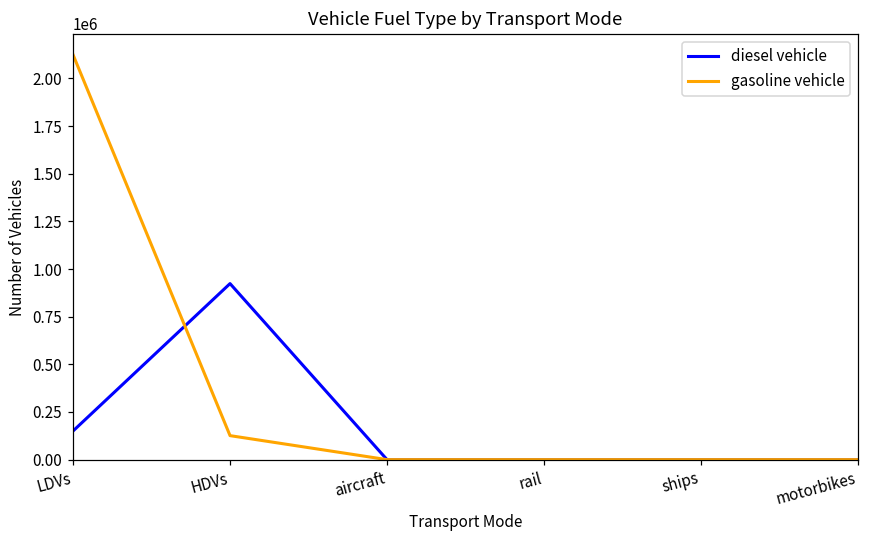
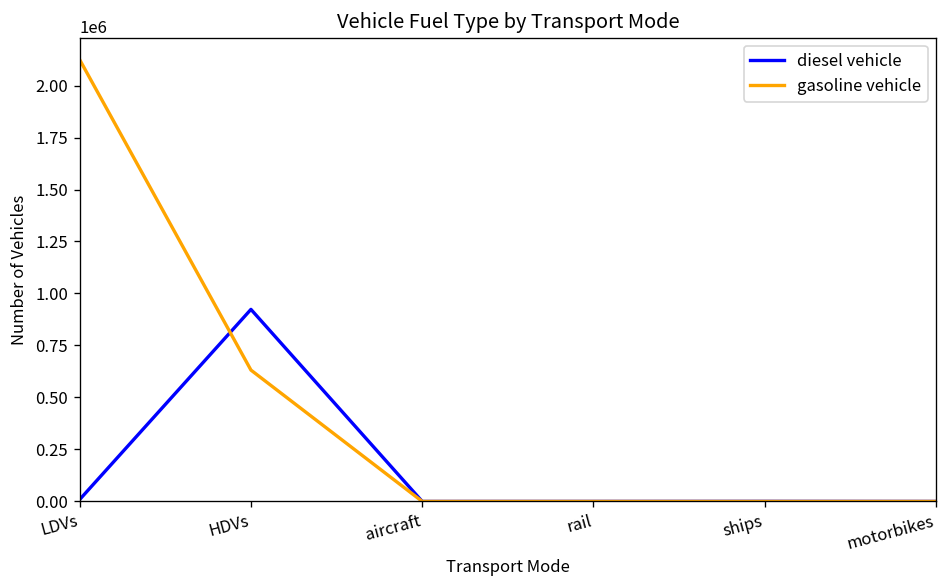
  {
    "diesel vehicle": {
-     "LDVs": 150000,
+     "LDVs": 10000,
      "HDVs": 920000
    },
    "gasoline vehicle": {
      "LDVs": 2120000,
-     "HDVs": 130000
+     "HDVs": 630000
    }
  }
